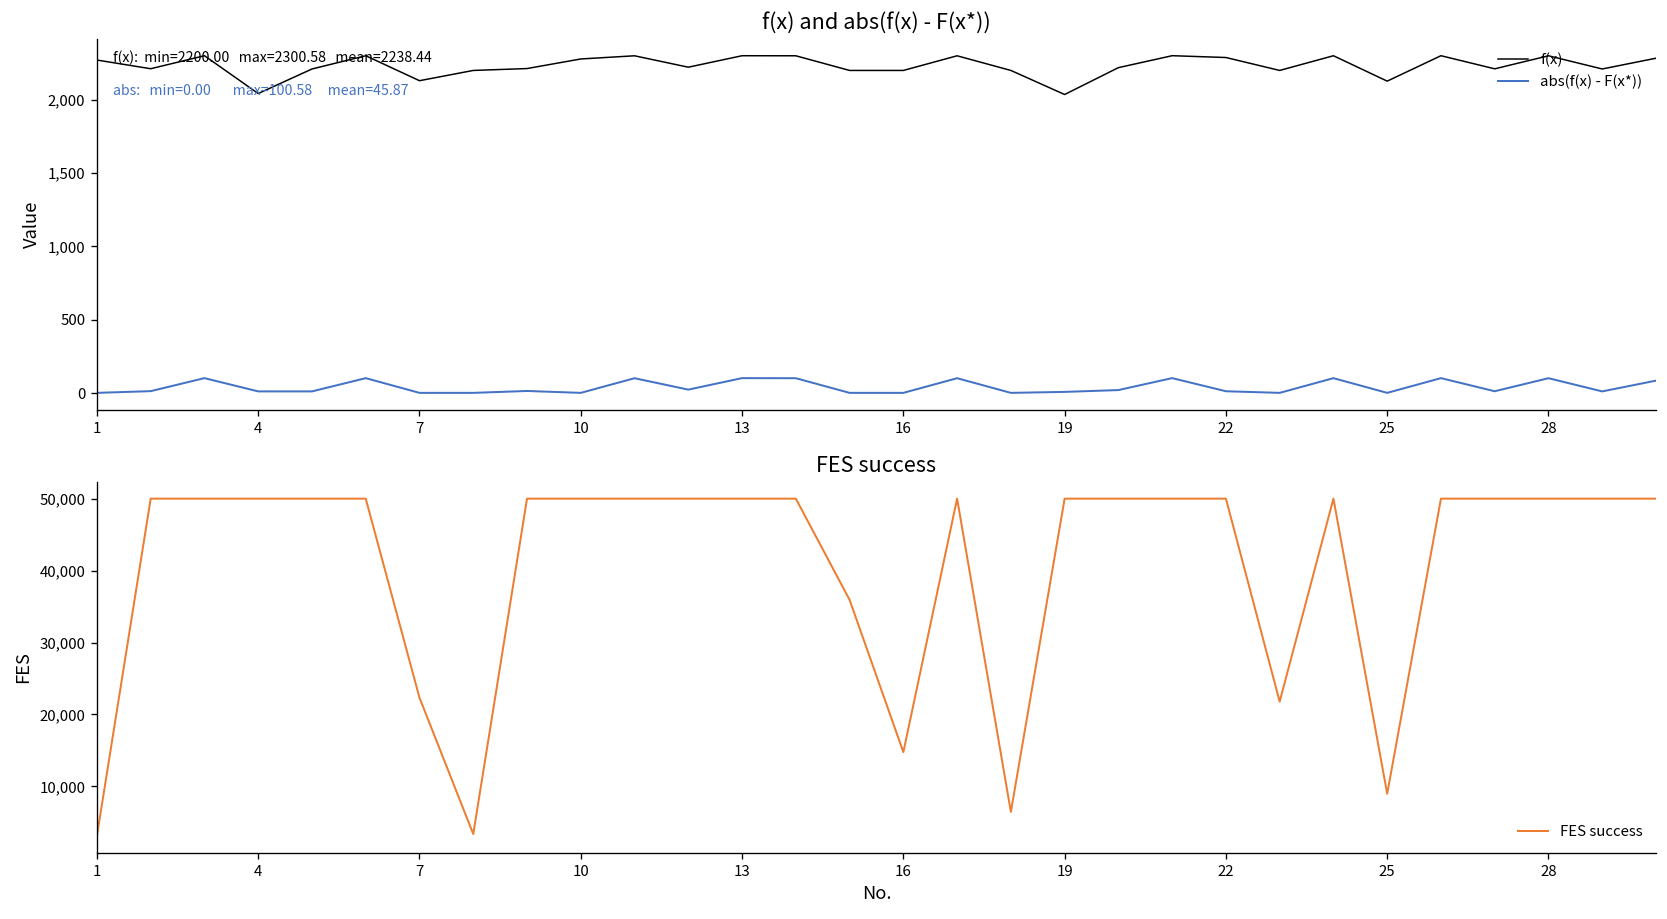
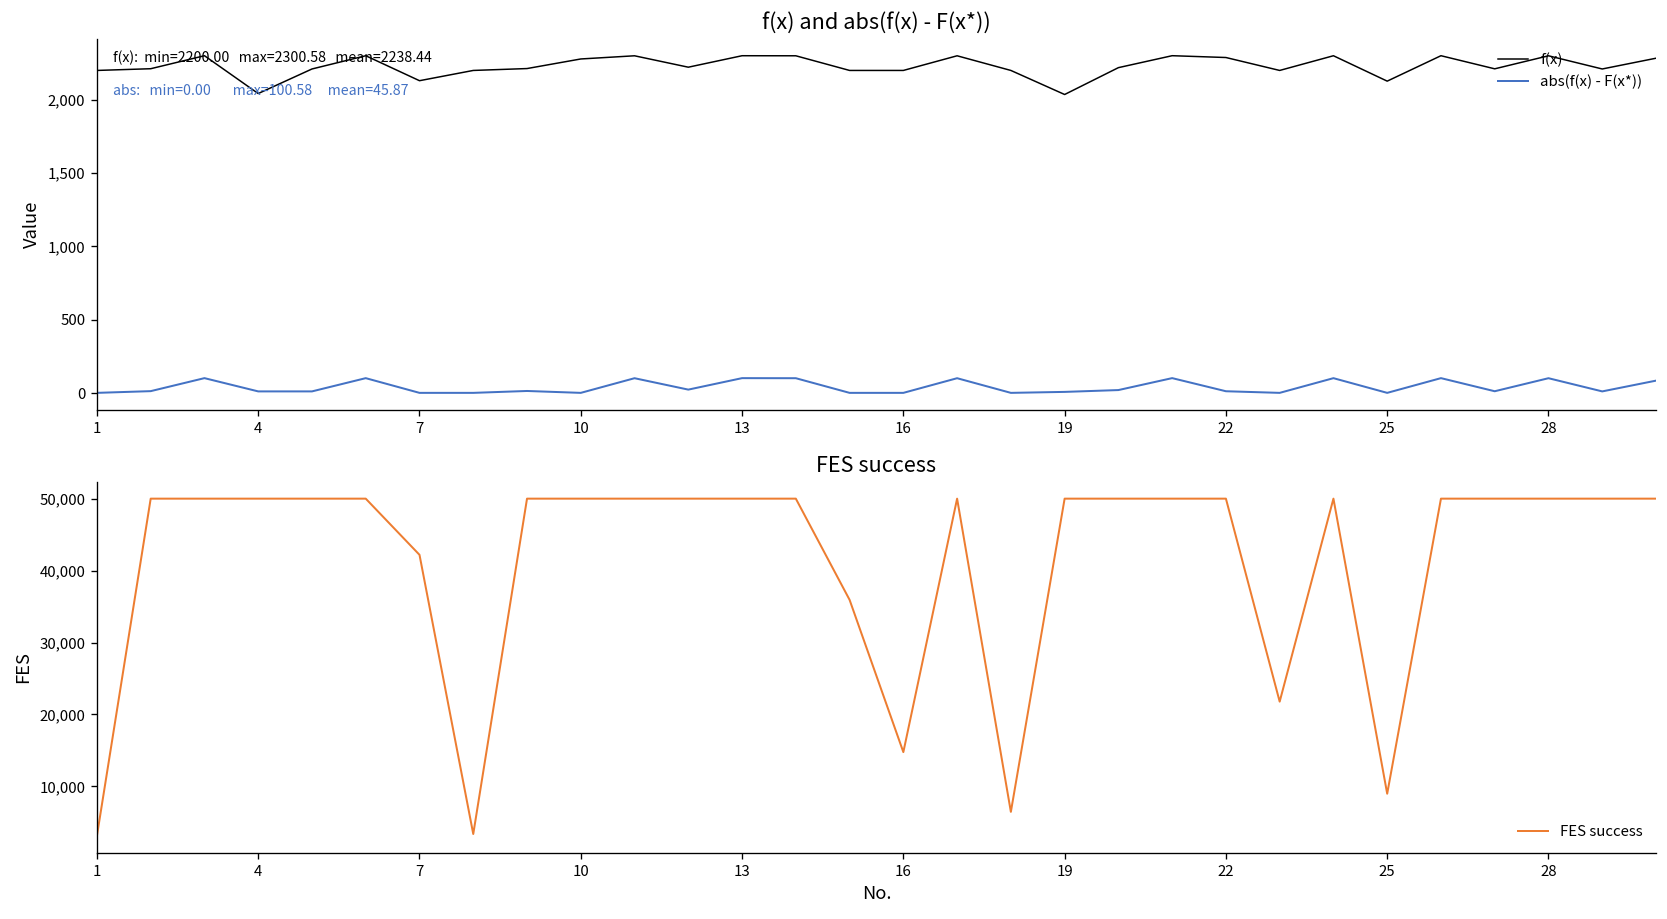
  {
    "f(x) and abs(f(x) - F(x*))": {
      "f(x)": {
-       "1": "2,270",
+       "1": "2,200",
        "7": "2,130",
        "10": "2,280",
        "13": "2,300",
        "16": "2,200",
        "19": "2,040",
        "22": "2,290",
        "25": "2,130",
        "28": "2,300"
      },
      "abs(f(x) - F(x*))": {
        "1": "0",
        "4": "10",
        "7": "0",
        "10": "0",
        "13": "100",
        "16": "0",
        "19": "10",
        "22": "10",
        "25": "0",
        "28": "100"
      }
    },
    "FES success": {
      "1": "3,000",
      "4": "50,000",
-     "7": "22,000",
+     "7": "42,000",
      "10": "50,000",
      "13": "50,000",
      "16": "15,000",
      "19": "50,000",
      "22": "50,000",
      "25": "9,000",
      "28": "50,000"
    }
  }
